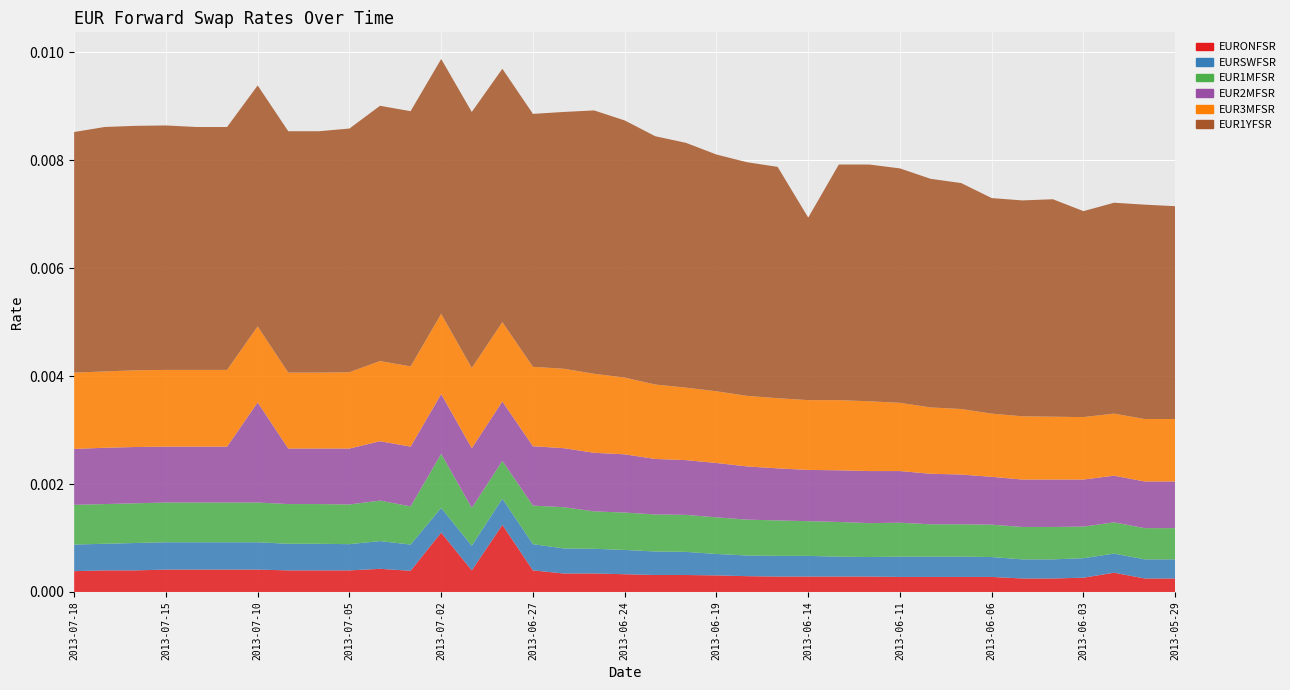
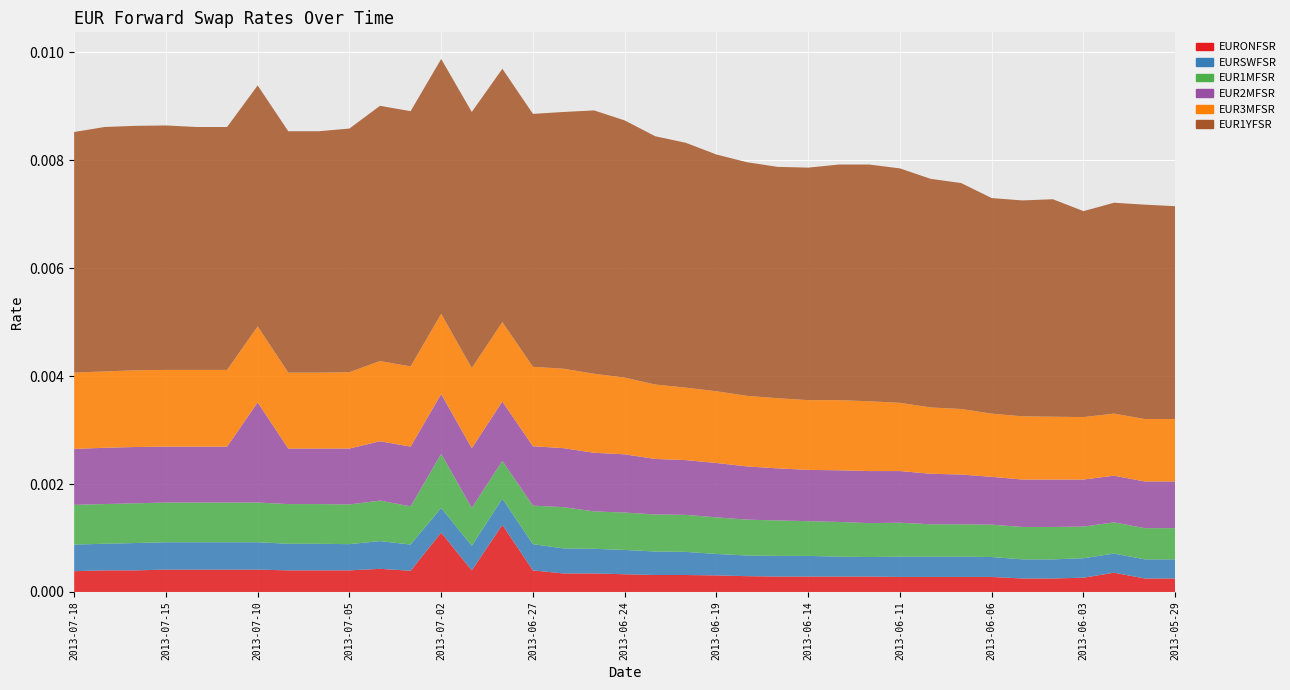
  {
    "EURONFSR": {
      "2013-07-18": 0.0004,
      "2013-07-15": 0.0004,
      "2013-07-10": 0.0004,
      "2013-07-05": 0.0004,
      "2013-07-02": 0.0011,
      "2013-06-27": 0.0004,
      "2013-06-24": 0.0003,
      "2013-06-19": 0.0003,
      "2013-06-14": 0.0003,
      "2013-06-11": 0.0003,
      "2013-06-06": 0.0003,
      "2013-06-03": 0.0003,
      "2013-05-29": 0.0003
    },
    "EURSWFSR": {
      "2013-07-18": 0.0005,
      "2013-07-15": 0.0005,
      "2013-07-10": 0.0005,
      "2013-07-05": 0.0005,
      "2013-07-02": 0.0005,
      "2013-06-27": 0.0005,
      "2013-06-24": 0.0004,
      "2013-06-19": 0.0004,
      "2013-06-14": 0.0004,
      "2013-06-11": 0.0004,
      "2013-06-06": 0.0004,
      "2013-06-03": 0.0004,
      "2013-05-29": 0.0004
    },
    "EUR1MFSR": {
      "2013-07-18": 0.0007,
      "2013-07-15": 0.0007,
      "2013-07-10": 0.0007,
      "2013-07-05": 0.0007,
      "2013-07-02": 0.0010,
      "2013-06-27": 0.0007,
      "2013-06-24": 0.0007,
      "2013-06-19": 0.0007,
      "2013-06-14": 0.0006,
      "2013-06-11": 0.0006,
      "2013-06-06": 0.0006,
      "2013-06-03": 0.0006,
      "2013-05-29": 0.0006
    },
    "EUR2MFSR": {
      "2013-07-18": 0.0010,
      "2013-07-15": 0.0010,
      "2013-07-10": 0.0019,
      "2013-07-05": 0.0010,
      "2013-07-02": 0.0011,
      "2013-06-27": 0.0011,
      "2013-06-24": 0.0011,
      "2013-06-19": 0.0010,
      "2013-06-14": 0.0010,
      "2013-06-11": 0.0010,
      "2013-06-06": 0.0009,
      "2013-06-03": 0.0009,
      "2013-05-29": 0.0009
    },
    "EUR3MFSR": {
      "2013-07-18": 0.0014,
      "2013-07-15": 0.0014,
      "2013-07-10": 0.0014,
      "2013-07-05": 0.0014,
      "2013-07-02": 0.0015,
      "2013-06-27": 0.0015,
      "2013-06-24": 0.0014,
      "2013-06-19": 0.0013,
      "2013-06-14": 0.0013,
      "2013-06-11": 0.0013,
      "2013-06-06": 0.0012,
      "2013-06-03": 0.0012,
      "2013-05-29": 0.0012
    },
    "EUR1YFSR": {
      "2013-07-18": 0.0045,
      "2013-07-15": 0.0045,
      "2013-07-10": 0.0045,
      "2013-07-05": 0.0045,
      "2013-07-02": 0.0047,
      "2013-06-27": 0.0047,
      "2013-06-24": 0.0048,
      "2013-06-19": 0.0044,
-     "2013-06-14": 0.0034,
+     "2013-06-14": 0.0043,
      "2013-06-11": 0.0043,
      "2013-06-06": 0.0040,
      "2013-06-03": 0.0038,
      "2013-05-29": 0.0039
    }
  }
